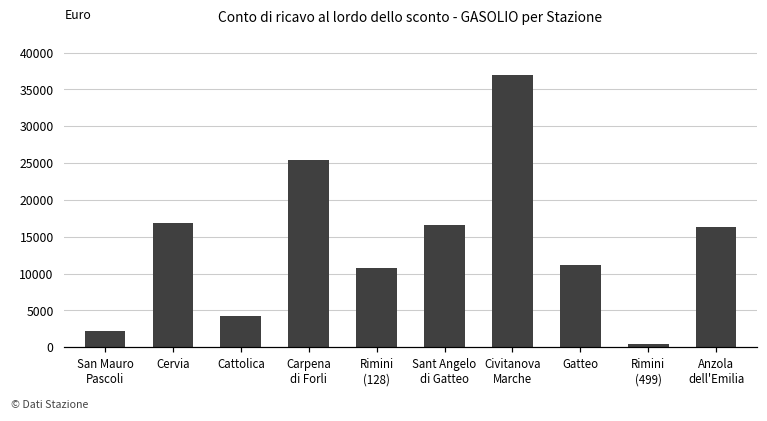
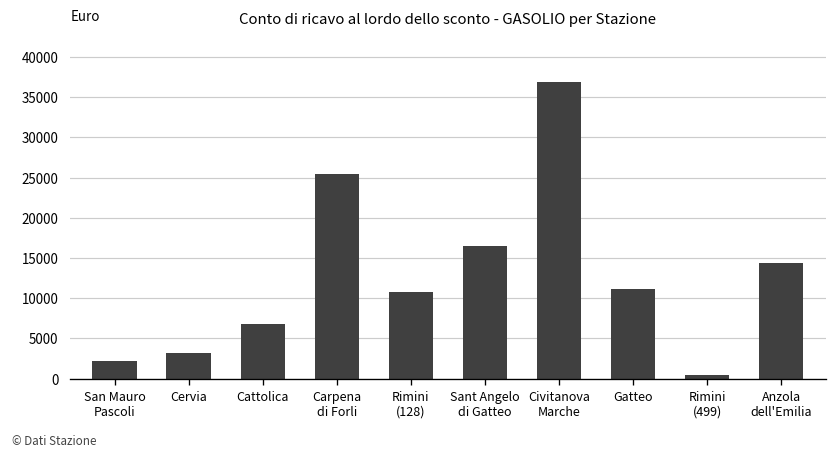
  {
    "San Mauro Pascoli": 2000,
-   "Cervia": 17000,
-   "Cattolica": 4000,
+   "Cervia": 3000,
+   "Cattolica": 7000,
    "Carpena di Forli": 25000,
    "Rimini (128)": 11000,
    "Sant Angelo di Gatteo": 17000,
    "Civitanova Marche": 37000,
    "Gatteo": 11000,
    "Rimini (499)": 0,
-   "Anzola dell'Emilia": 16000
+   "Anzola dell'Emilia": 14000
  }
